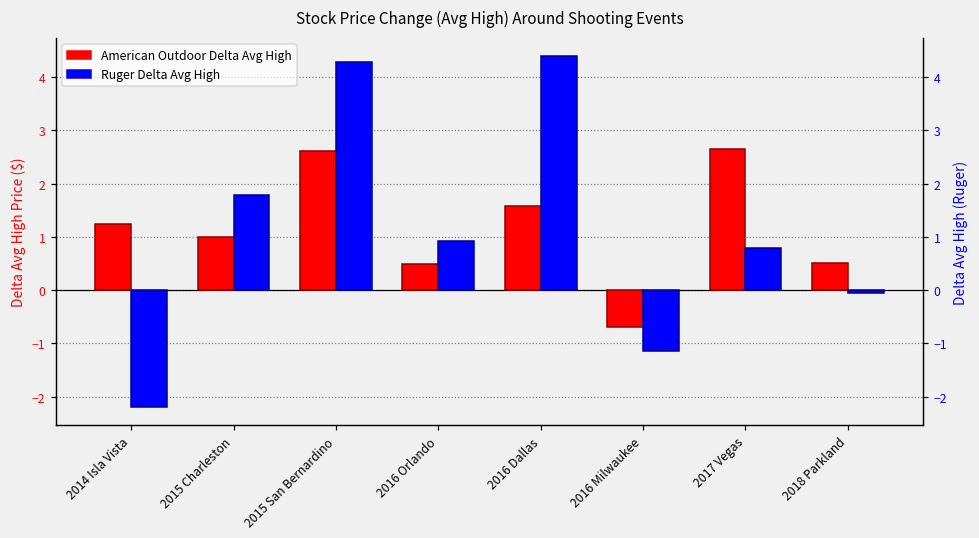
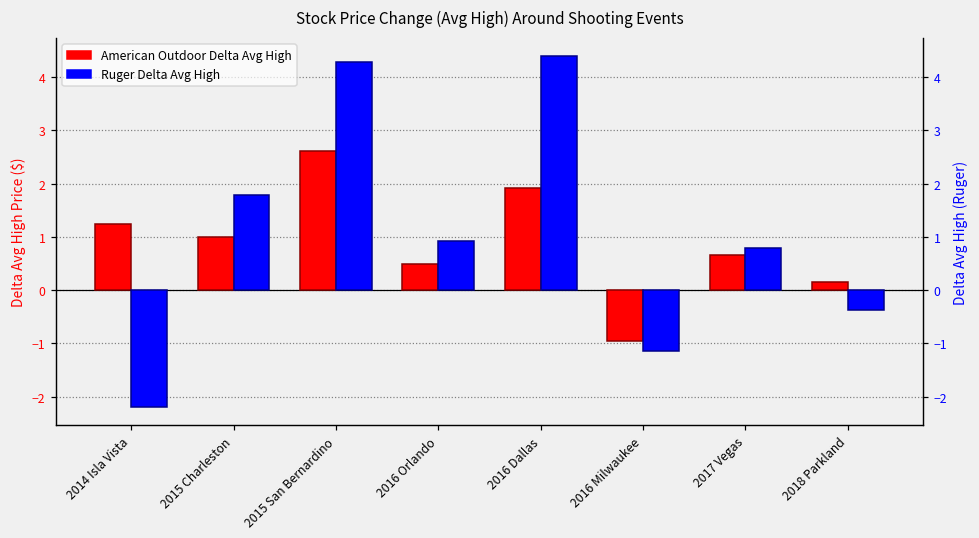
  {
    "American Outdoor Delta Avg High": {
      "2014 Isla Vista": 1.2,
      "2015 Charleston": 1.0,
      "2015 San Bernardino": 2.6,
      "2016 Orlando": 0.5,
-     "2016 Dallas": 1.6,
-     "2016 Milwaukee": -0.7,
-     "2017 Vegas": 2.7,
-     "2018 Parkland": 0.5
+     "2016 Dallas": 1.9,
+     "2016 Milwaukee": -1.0,
+     "2017 Vegas": 0.7,
+     "2018 Parkland": 0.2
    },
    "Ruger Delta Avg High": {
      "2014 Isla Vista": -2.2,
      "2015 Charleston": 1.8,
      "2015 San Bernardino": 4.3,
      "2016 Orlando": 0.9,
      "2016 Dallas": 4.4,
      "2016 Milwaukee": -1.1,
      "2017 Vegas": 0.8,
-     "2018 Parkland": -0.1
+     "2018 Parkland": -0.4
    }
  }
